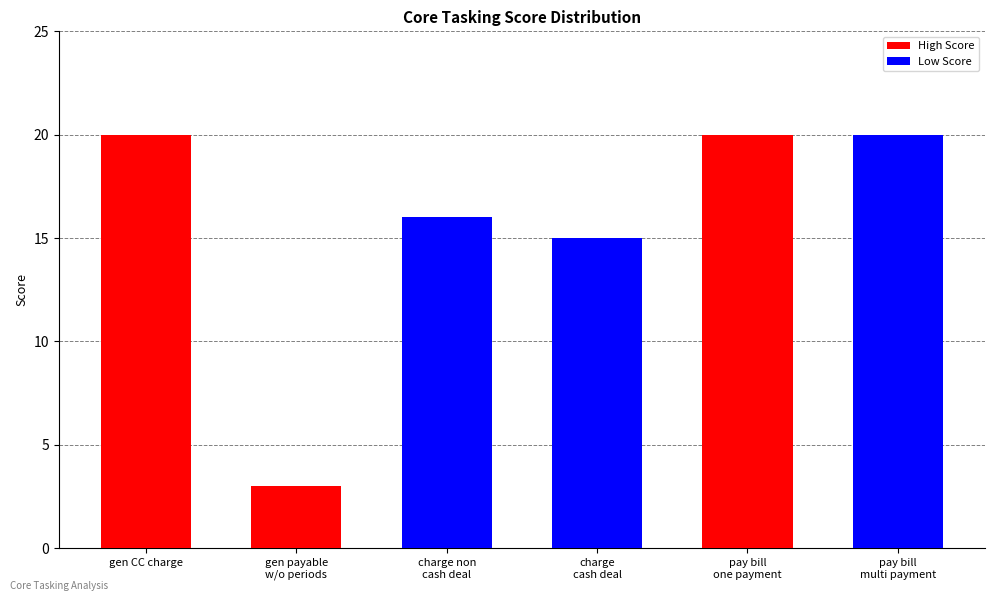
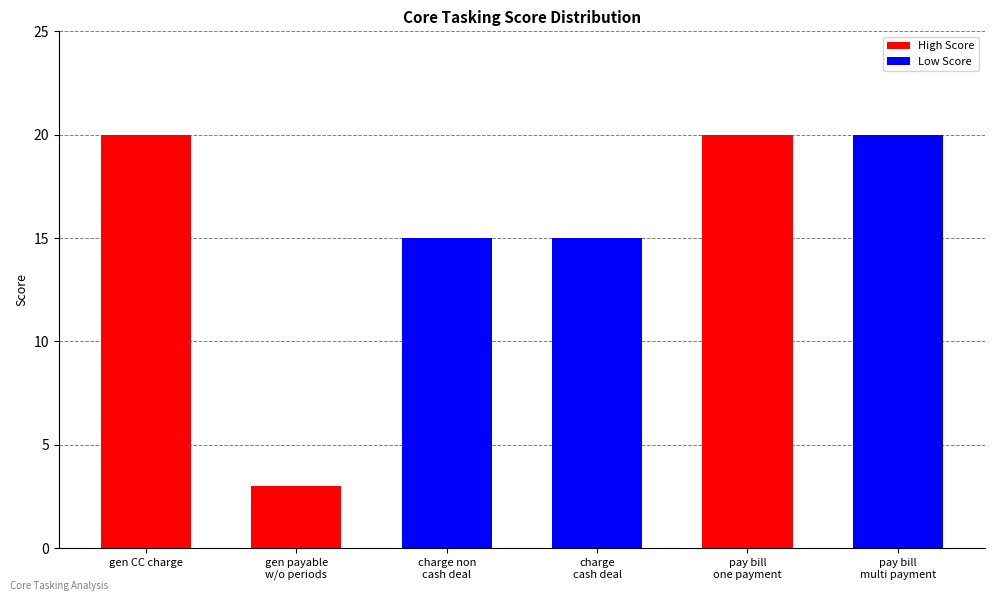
  {
    "gen CC charge": 20,
    "gen payable w/o periods": 3,
-   "charge non cash deal": 16,
+   "charge non cash deal": 15,
    "charge cash deal": 15,
    "pay bill one payment": 20,
    "pay bill multi payment": 20
  }
